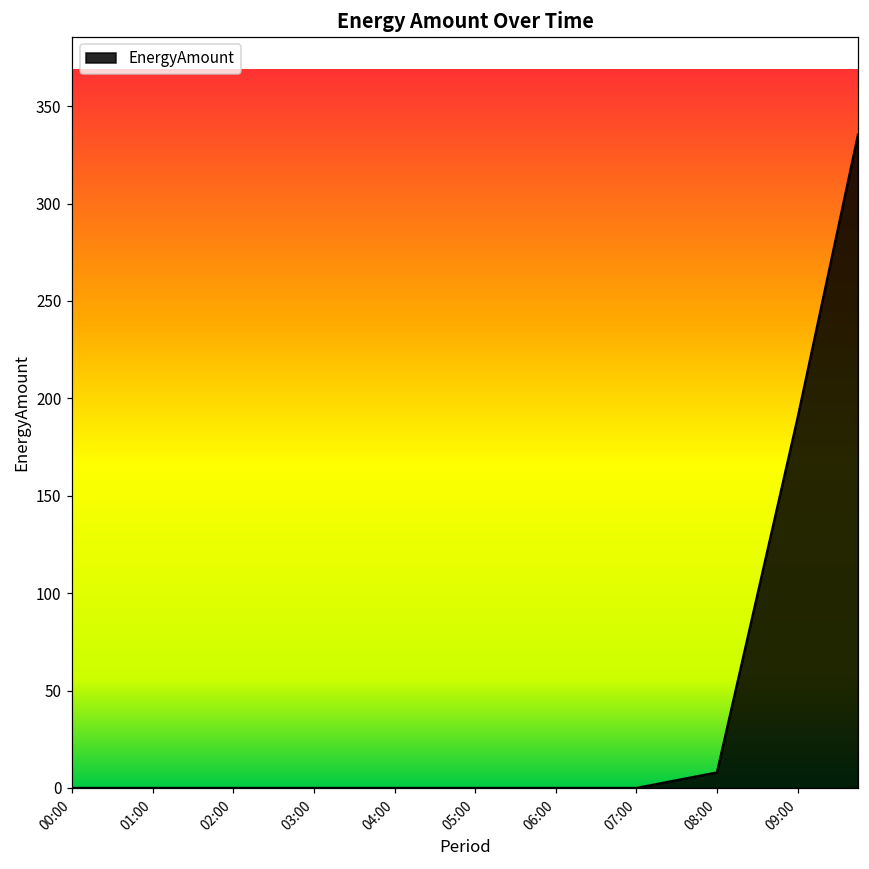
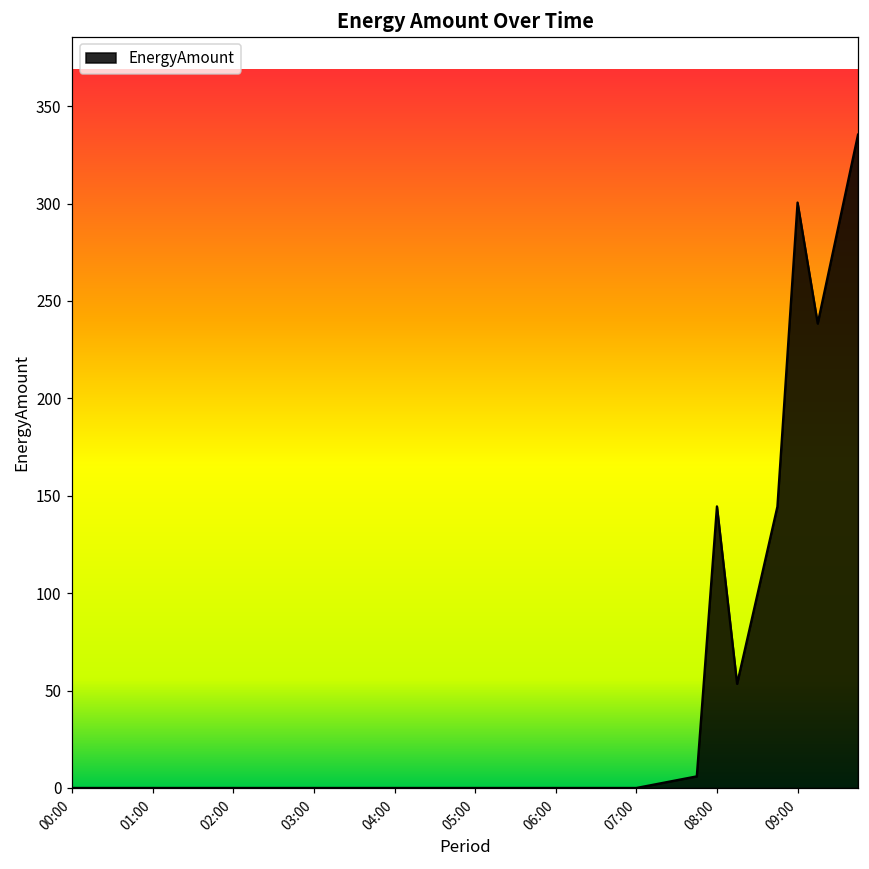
  {
    "00:00": 0,
    "01:00": 0,
    "02:00": 0,
    "03:00": 0,
    "04:00": 0,
    "05:00": 0,
    "06:00": 0,
    "07:00": 0,
-   "08:00": 8,
-   "09:00": 190
+   "08:00": 145,
+   "09:00": 300
  }
